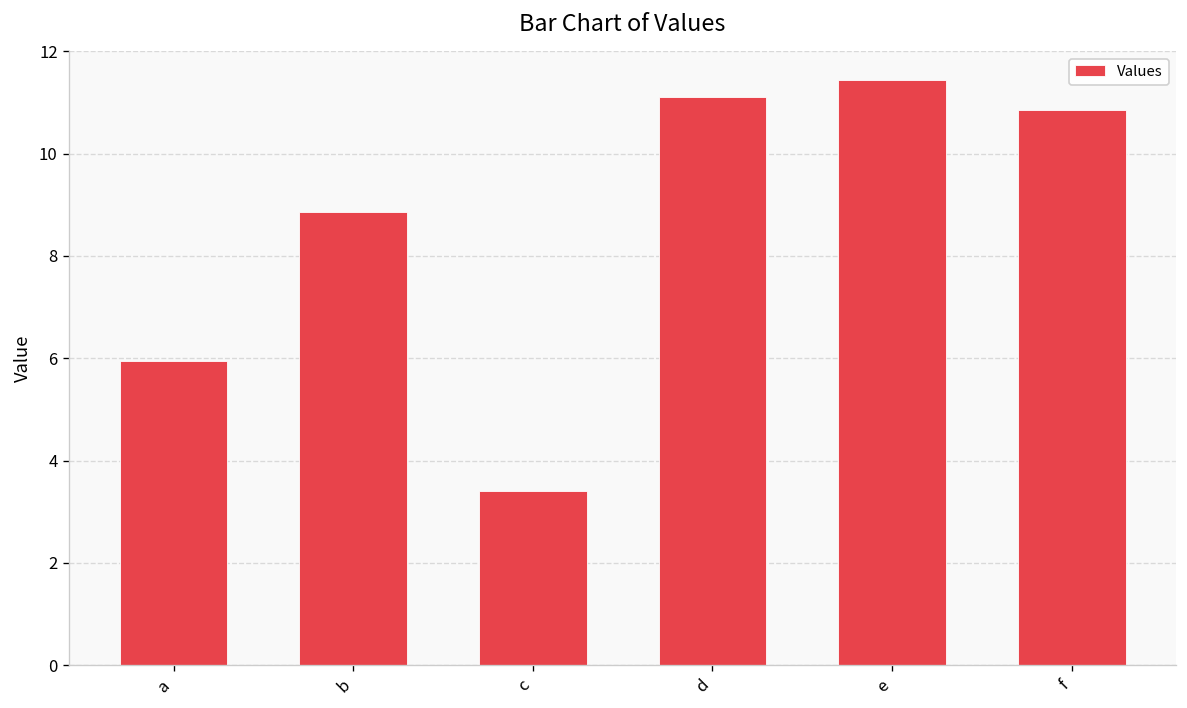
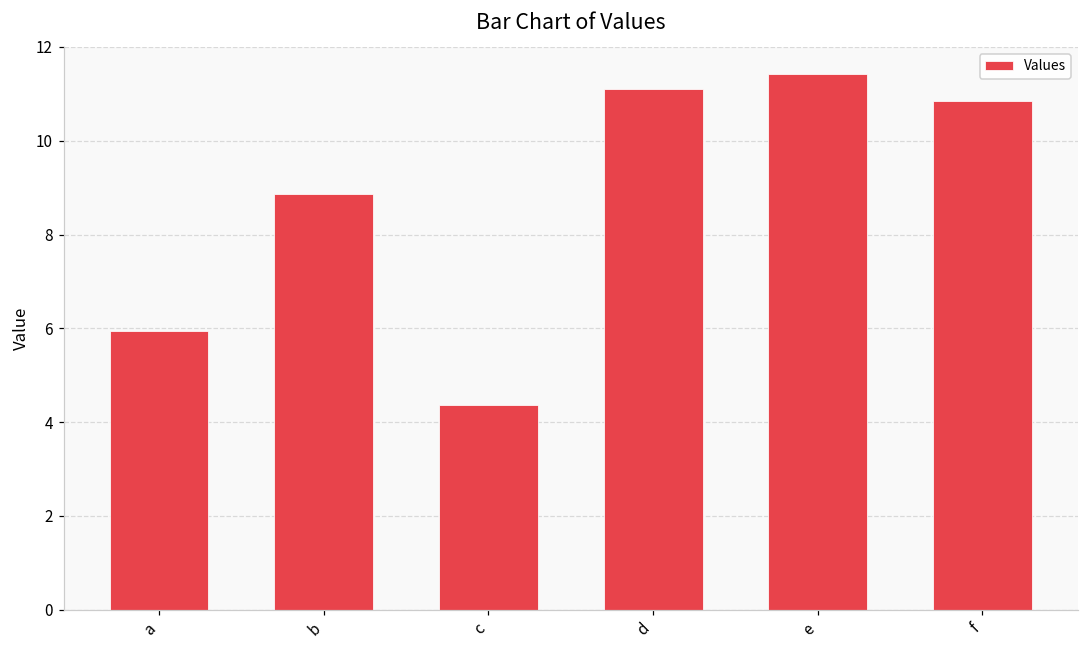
  {
    "a": 6.0,
    "b": 8.9,
-   "c": 3.4,
+   "c": 4.4,
    "d": 11.1,
    "e": 11.4,
    "f": 10.9
  }
